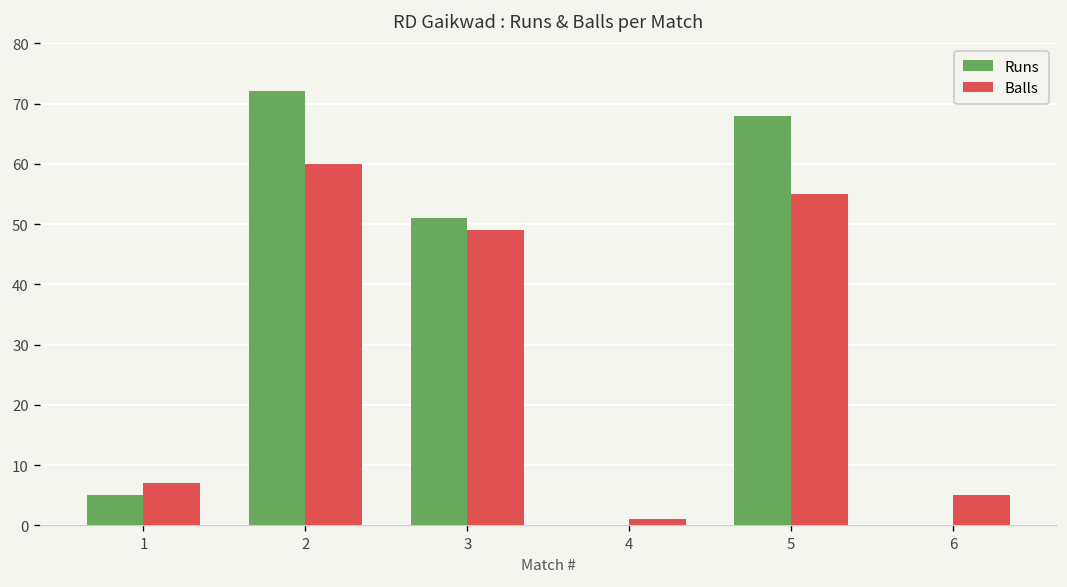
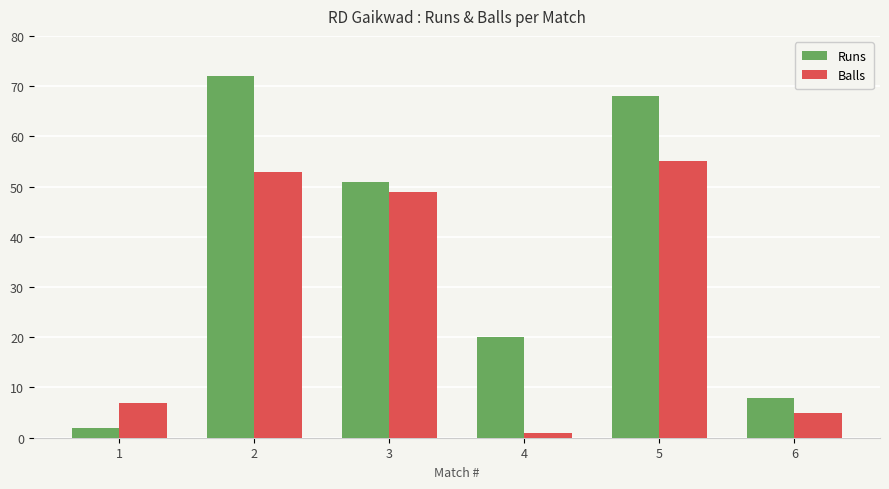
  {
    "Runs": {
-     "1": 5,
+     "1": 2,
      "2": 72,
      "3": 51,
-     "4": 0,
+     "4": 20,
      "5": 68,
-     "6": 0
+     "6": 8
    },
    "Balls": {
      "1": 7,
-     "2": 60,
+     "2": 53,
      "3": 49,
      "4": 1,
      "5": 55,
      "6": 5
    }
  }
